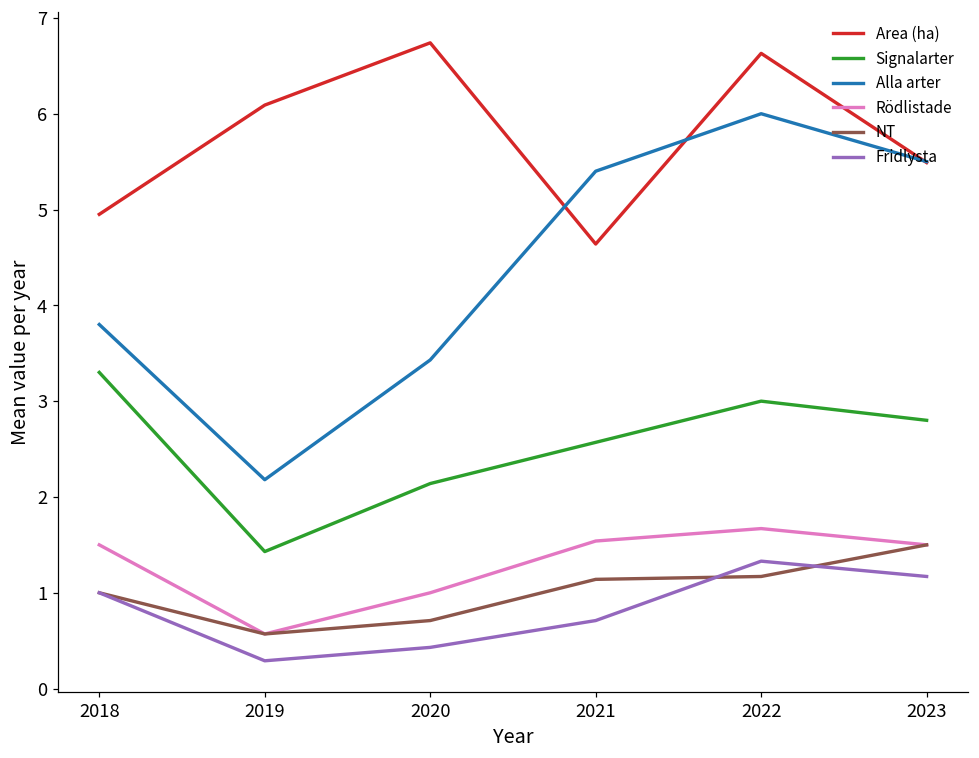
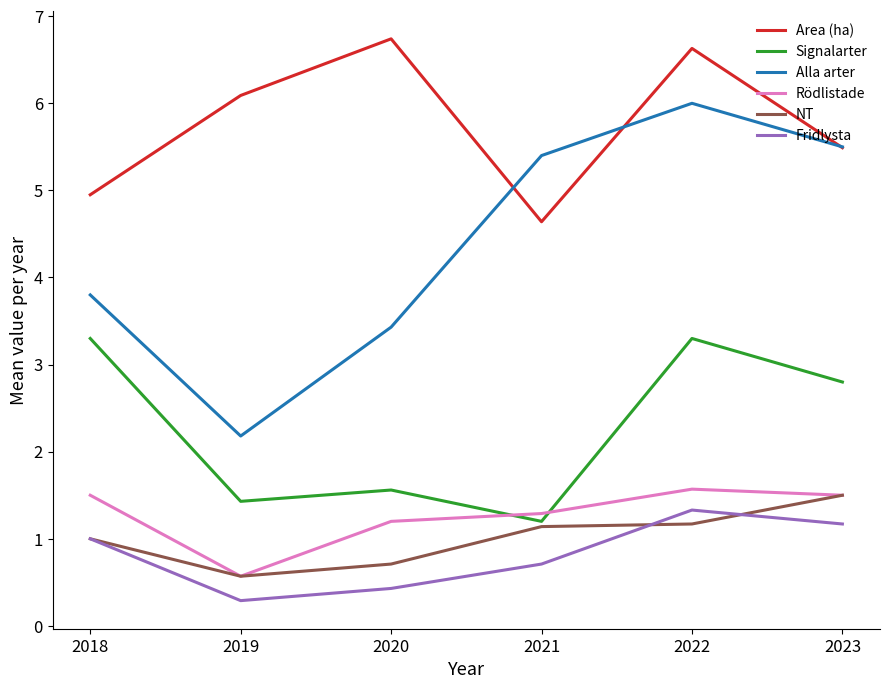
  {
    "Area (ha)": {
      "2018": 5.0,
      "2019": 6.1,
      "2020": 6.7,
      "2021": 4.6,
      "2022": 6.6
    },
    "Signalarter": {
      "2018": 3.3,
      "2019": 1.4,
-     "2020": 2.1,
-     "2021": 2.6,
-     "2022": 3.0,
+     "2020": 1.6,
+     "2021": 1.2,
+     "2022": 3.3,
      "2023": 2.8
    },
    "Alla arter": {
      "2018": 3.8,
      "2019": 2.2,
      "2020": 3.4,
      "2021": 5.4,
      "2022": 6.0
    },
    "Rödlistade": {
      "2018": 1.5,
-     "2020": 1.0,
-     "2021": 1.5,
-     "2022": 1.7
+     "2020": 1.2,
+     "2021": 1.3,
+     "2022": 1.6
    },
    "NT": {
      "2020": 0.7,
      "2021": 1.1,
      "2022": 1.2
    },
    "Fridlysta": {
      "2019": 0.3,
      "2020": 0.4,
      "2021": 0.7,
      "2022": 1.3,
      "2023": 1.2
    }
  }
